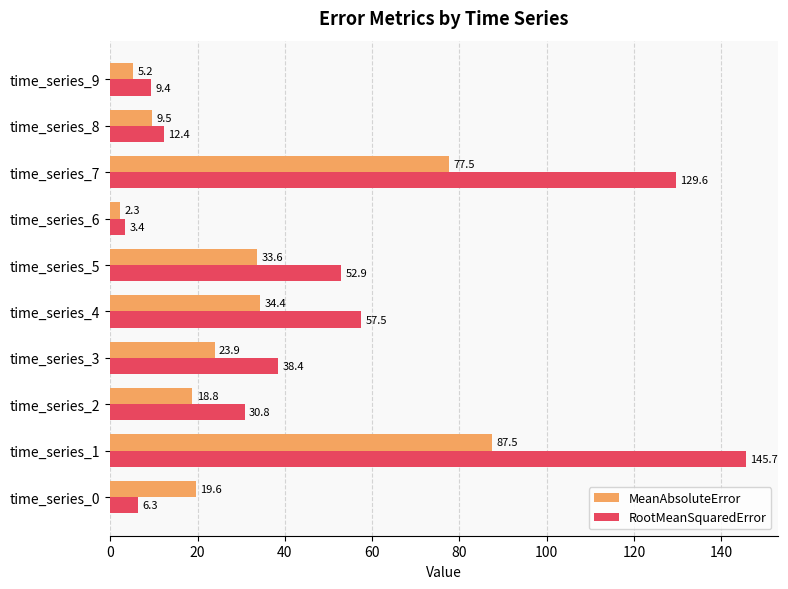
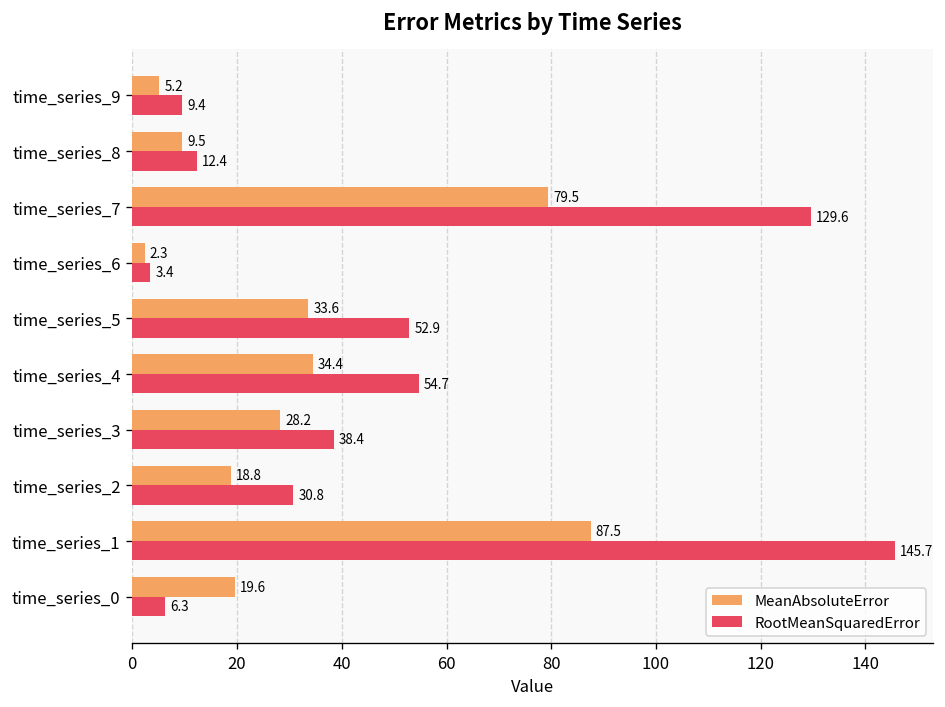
  {
    "MeanAbsoluteError": {
      "time_series_9": 5.2,
      "time_series_8": 9.5,
-     "time_series_7": 77.5,
+     "time_series_7": 79.5,
      "time_series_6": 2.3,
      "time_series_5": 33.6,
      "time_series_4": 34.4,
-     "time_series_3": 23.9,
+     "time_series_3": 28.2,
      "time_series_2": 18.8,
      "time_series_1": 87.5,
      "time_series_0": 19.6
    },
    "RootMeanSquaredError": {
      "time_series_9": 9.4,
      "time_series_8": 12.4,
      "time_series_7": 129.6,
      "time_series_6": 3.4,
      "time_series_5": 52.9,
-     "time_series_4": 57.5,
+     "time_series_4": 54.7,
      "time_series_3": 38.4,
      "time_series_2": 30.8,
      "time_series_1": 145.7,
      "time_series_0": 6.3
    }
  }
